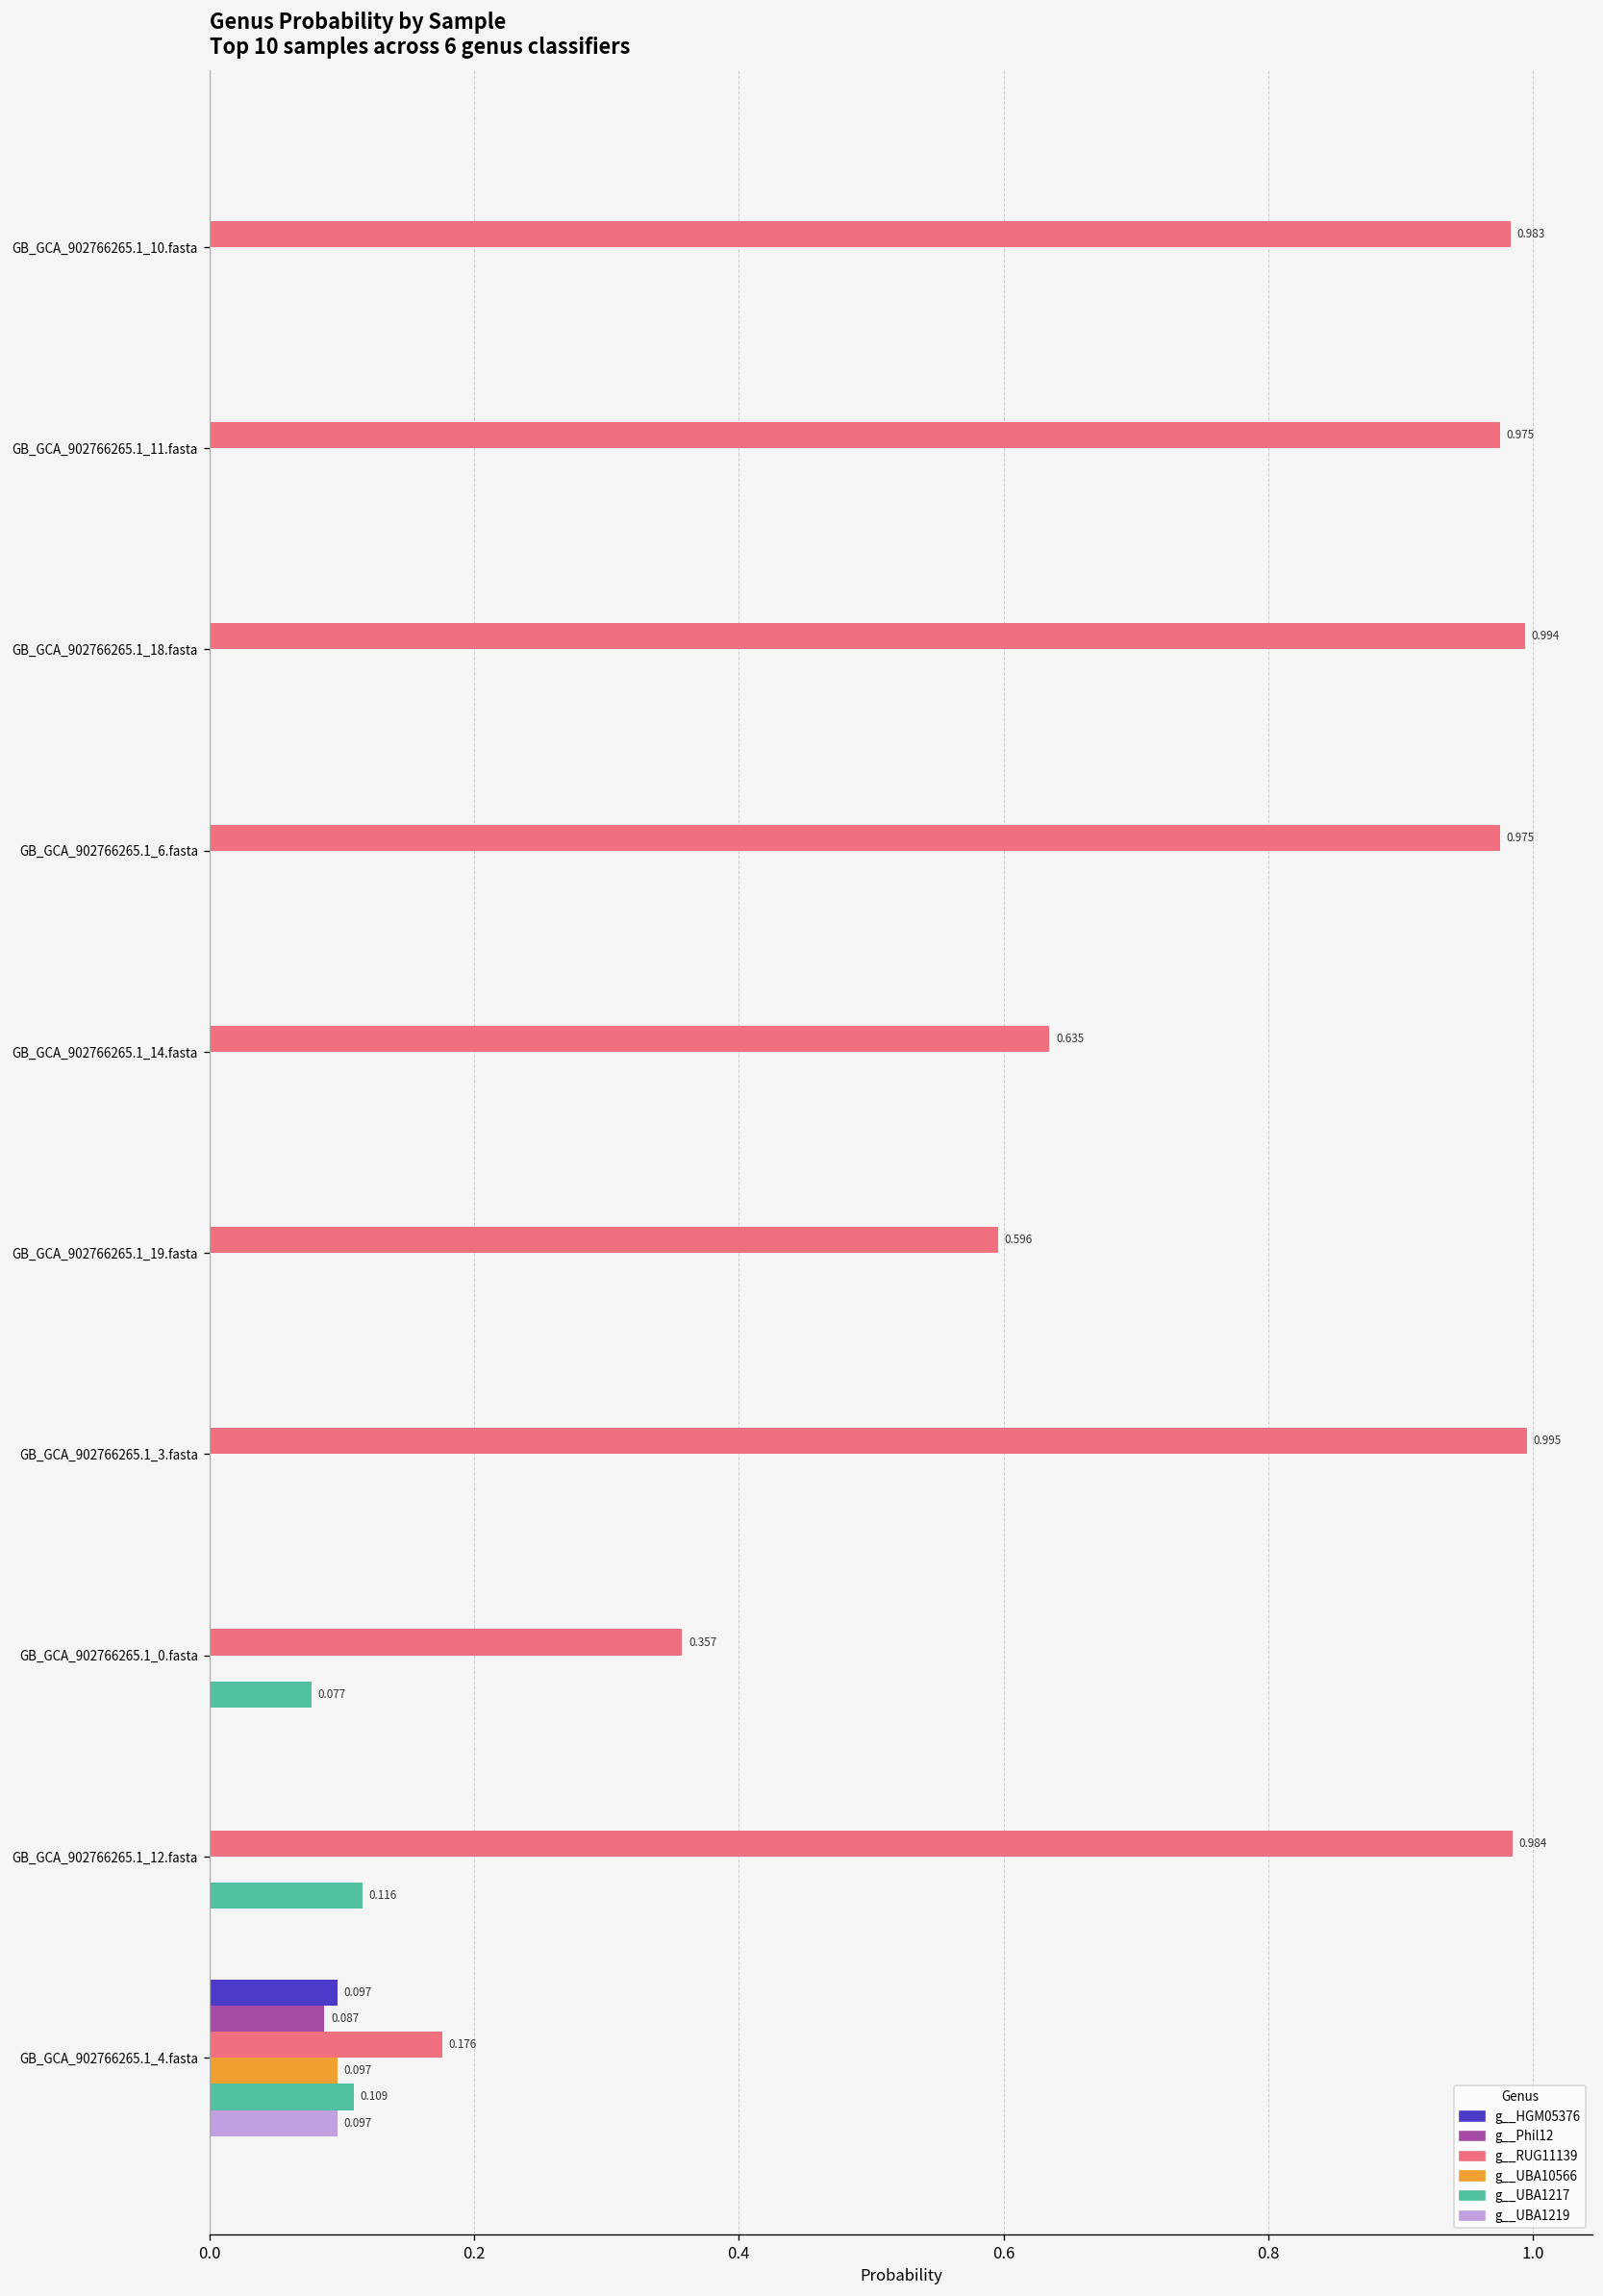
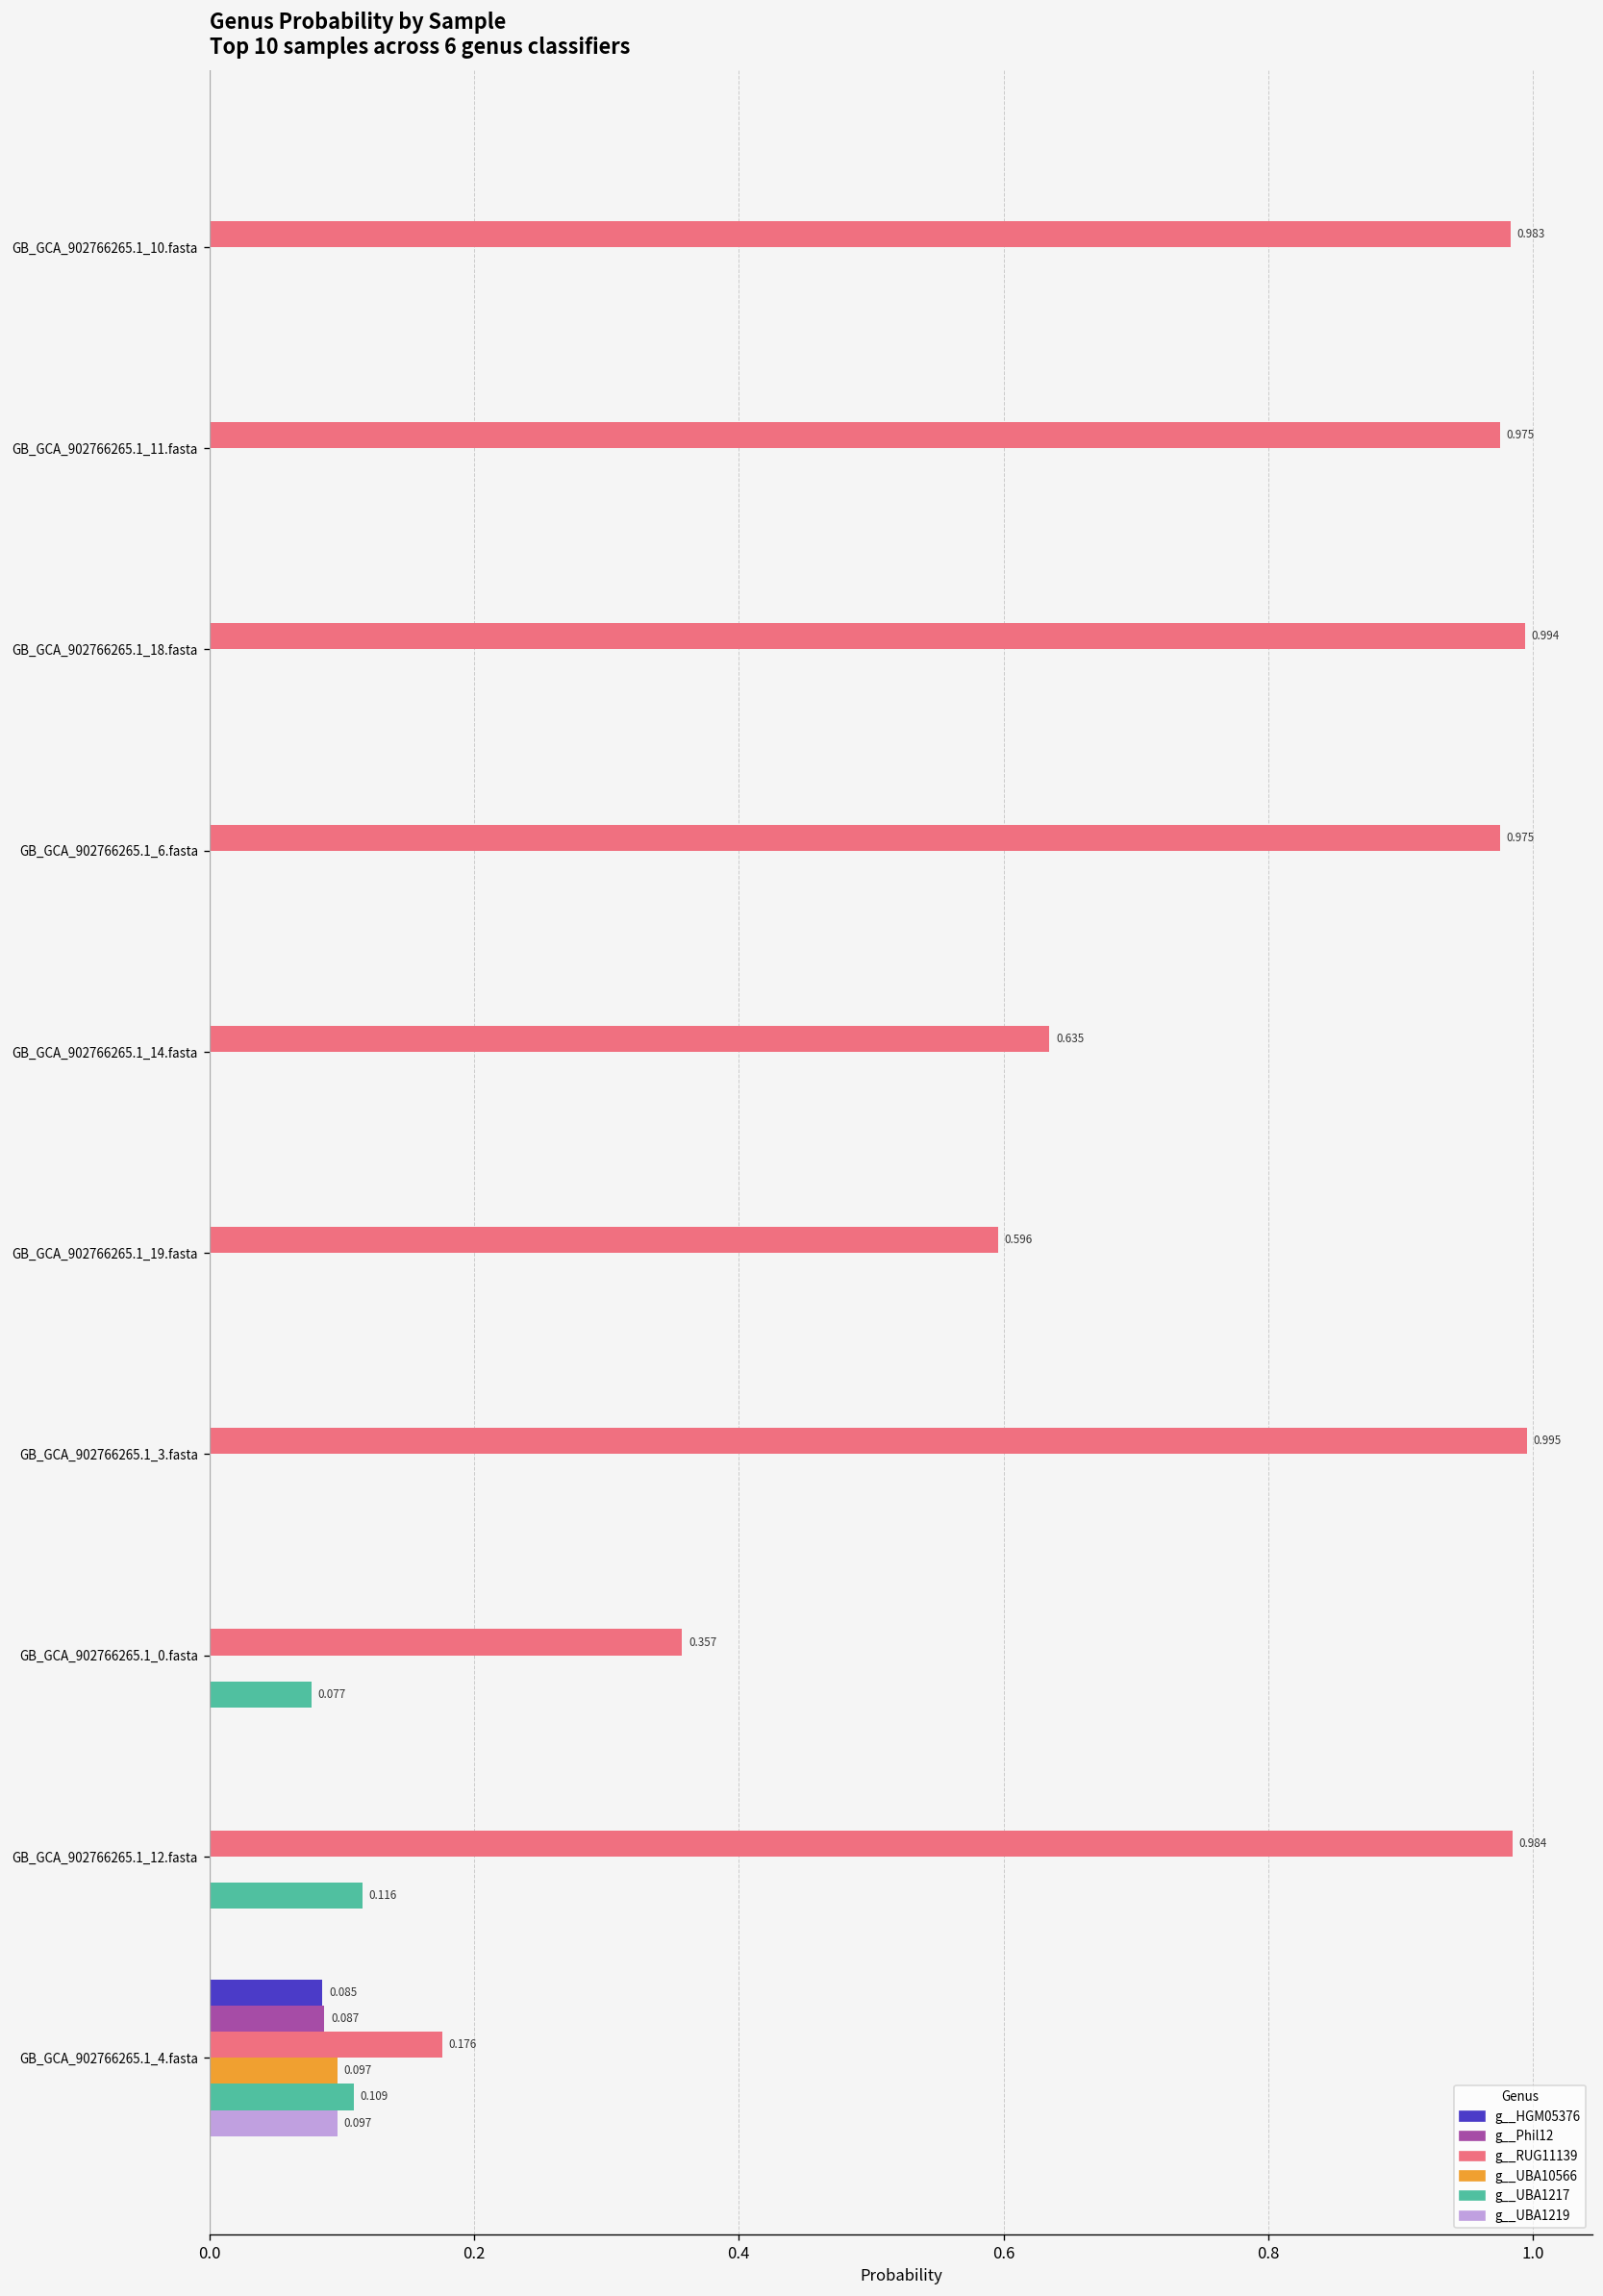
  {
    "g__HGM05376": {
-     "GB_GCA_902766265.1_4.fasta": 0.097
+     "GB_GCA_902766265.1_4.fasta": 0.085
    },
    "g__Phil12": {
      "GB_GCA_902766265.1_4.fasta": 0.087
    },
    "g__RUG11139": {
      "GB_GCA_902766265.1_10.fasta": 0.983,
      "GB_GCA_902766265.1_11.fasta": 0.975,
      "GB_GCA_902766265.1_18.fasta": 0.994,
      "GB_GCA_902766265.1_6.fasta": 0.975,
      "GB_GCA_902766265.1_14.fasta": 0.635,
      "GB_GCA_902766265.1_19.fasta": 0.596,
      "GB_GCA_902766265.1_3.fasta": 0.995,
      "GB_GCA_902766265.1_0.fasta": 0.357,
      "GB_GCA_902766265.1_12.fasta": 0.984,
      "GB_GCA_902766265.1_4.fasta": 0.176
    },
    "g__UBA10566": {
      "GB_GCA_902766265.1_4.fasta": 0.097
    },
    "g__UBA1217": {
      "GB_GCA_902766265.1_0.fasta": 0.077,
      "GB_GCA_902766265.1_12.fasta": 0.116,
      "GB_GCA_902766265.1_4.fasta": 0.109
    },
    "g__UBA1219": {
      "GB_GCA_902766265.1_4.fasta": 0.097
    }
  }
